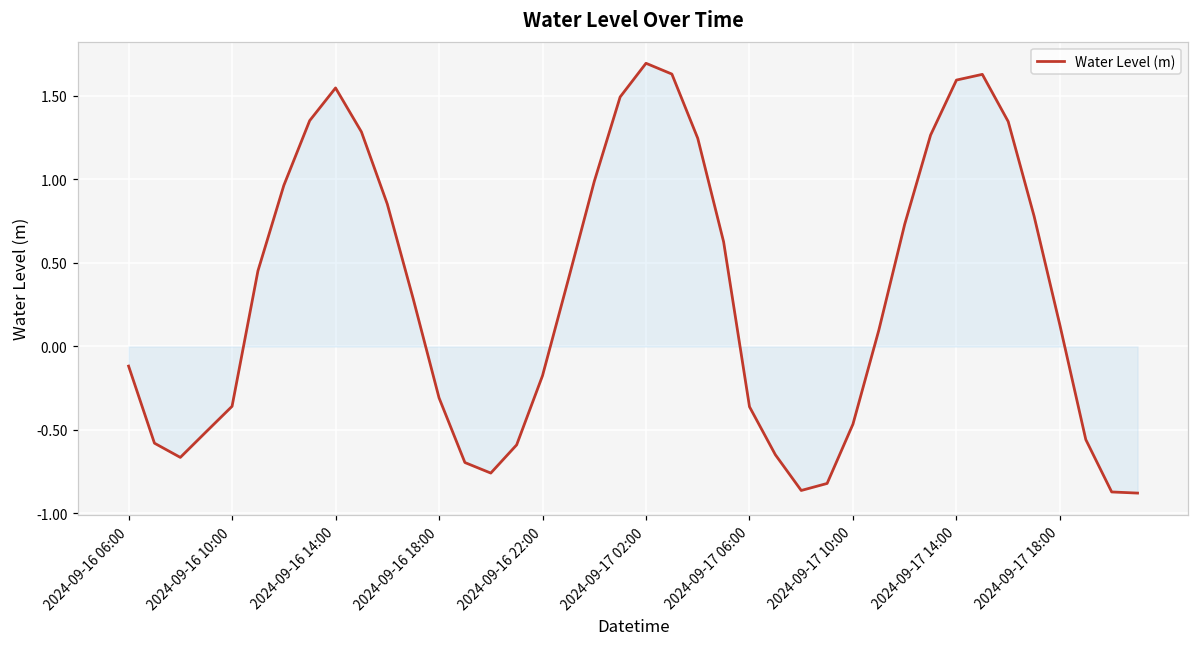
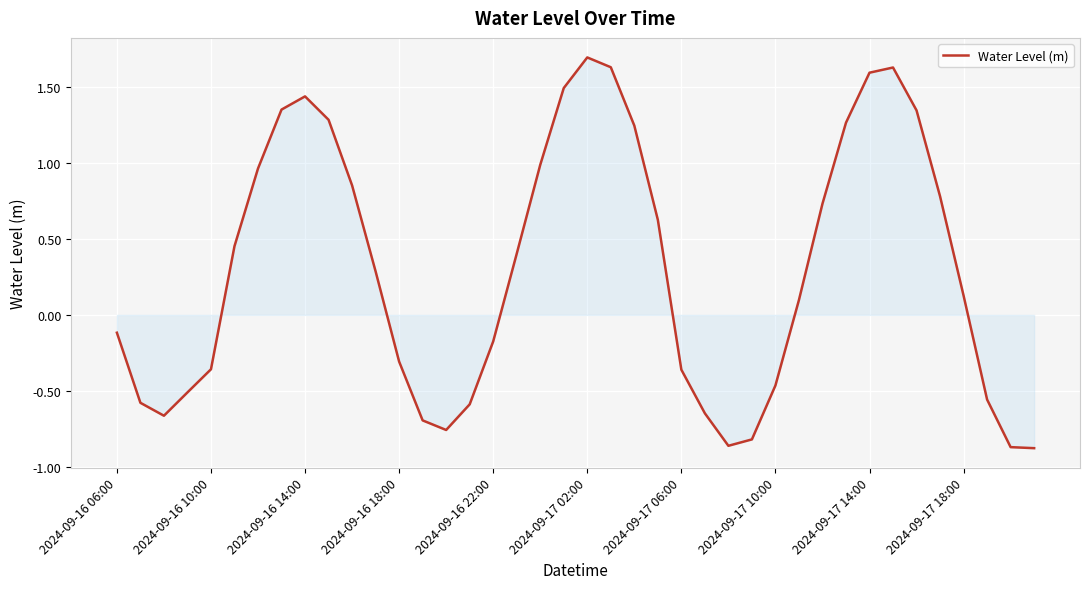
  {
    "Water Level (m)": {
      "2024-09-16 06:00": -0.12,
      "2024-09-16 10:00": -0.36,
-     "2024-09-16 14:00": 1.55,
+     "2024-09-16 14:00": 1.44,
      "2024-09-16 18:00": -0.31,
      "2024-09-16 22:00": -0.17,
      "2024-09-17 06:00": -0.36,
      "2024-09-17 10:00": -0.46
    }
  }
